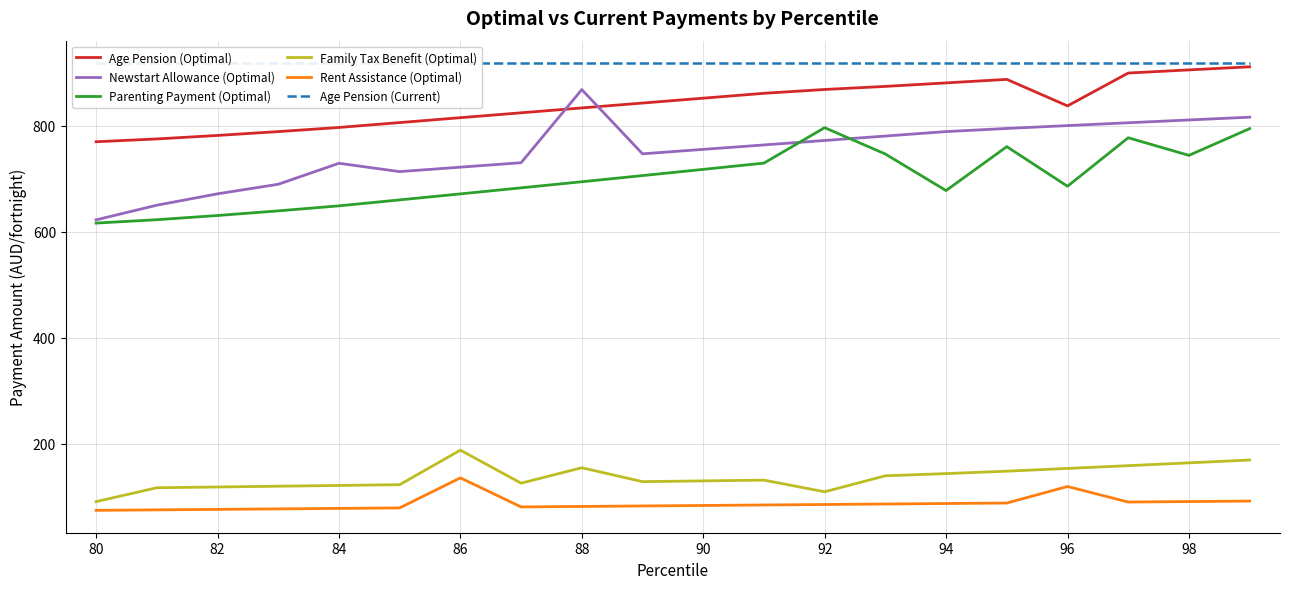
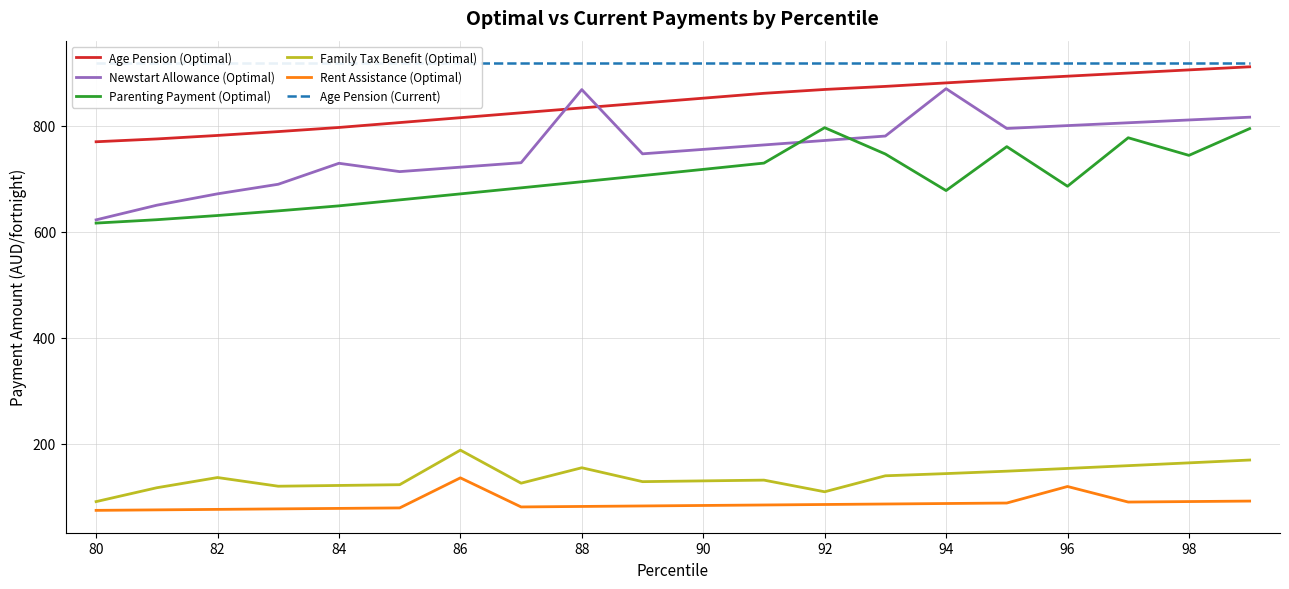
  {
    "Age Pension (Optimal)": {
      "80": 770,
      "82": 780,
      "84": 800,
      "86": 820,
      "88": 830,
      "90": 850,
      "92": 870,
      "94": 880,
-     "96": 840,
+     "96": 890,
      "98": 910
    },
    "Newstart Allowance (Optimal)": {
      "80": 620,
      "82": 670,
      "84": 730,
      "86": 720,
      "88": 870,
      "90": 760,
      "92": 770,
-     "94": 790,
+     "94": 870,
      "96": 800,
      "98": 810
    },
    "Parenting Payment (Optimal)": {
      "80": 620,
      "82": 630,
      "84": 650,
      "86": 670,
      "88": 690,
      "90": 720,
      "92": 800,
      "94": 680,
      "96": 690,
      "98": 740
    },
    "Family Tax Benefit (Optimal)": {
      "80": 90,
-     "82": 120,
+     "82": 140,
      "84": 120,
      "86": 190,
      "88": 150,
      "90": 130,
      "92": 110,
      "94": 140,
      "96": 150,
      "98": 160
    },
    "Rent Assistance (Optimal)": {
      "80": 70,
      "82": 80,
      "84": 80,
      "86": 140,
      "88": 80,
      "90": 80,
      "92": 80,
      "94": 90,
      "96": 120,
      "98": 90
    },
    "Age Pension (Current)": {
      "88": 920,
      "90": 920,
      "92": 920,
      "94": 920,
      "96": 920,
      "98": 920
    }
  }
